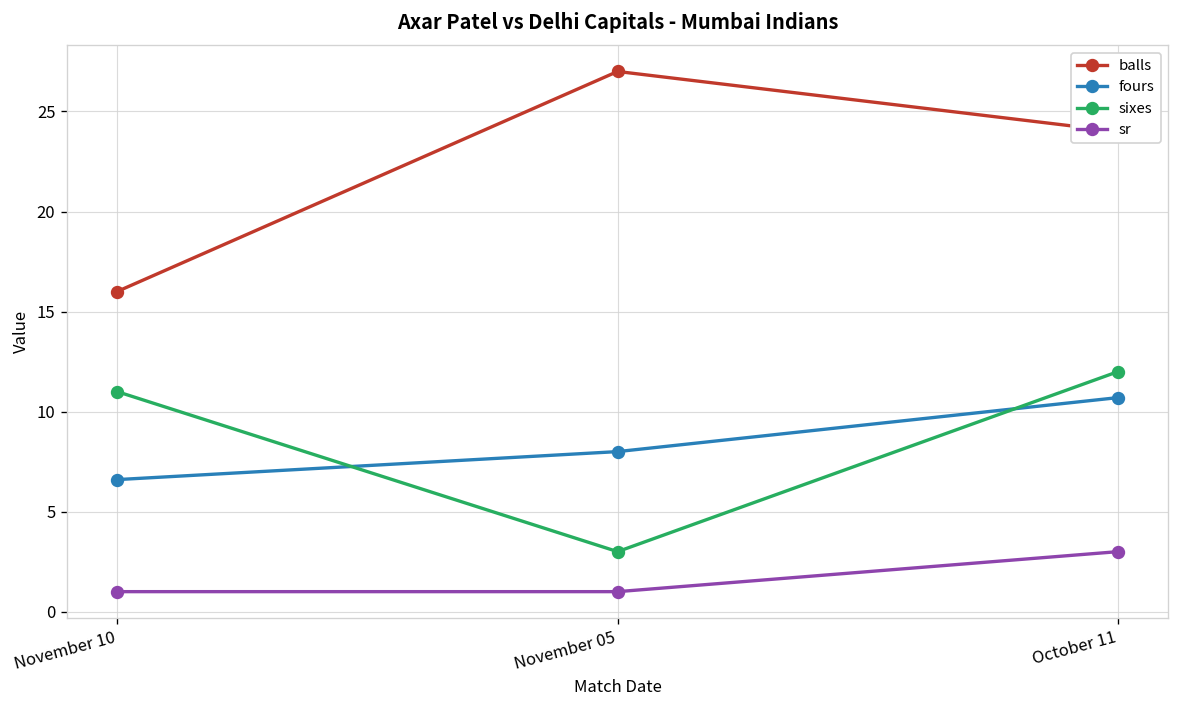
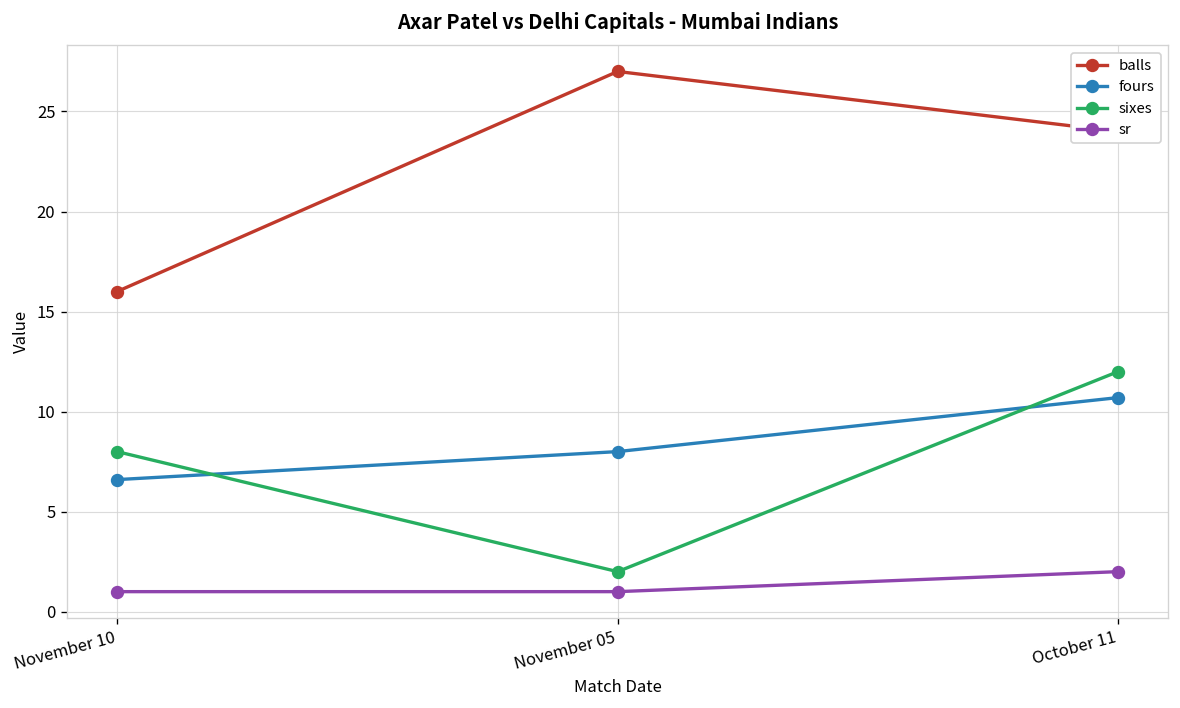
  {
    "balls": {
      "November 10": 16,
      "November 05": 27
    },
    "fours": {
      "November 10": 6.6,
      "November 05": 8,
      "October 11": 10.7
    },
    "sixes": {
-     "November 10": 11,
-     "November 05": 3,
+     "November 10": 8,
+     "November 05": 2,
      "October 11": 12
    },
    "sr": {
      "November 10": 1,
      "November 05": 1,
-     "October 11": 3
+     "October 11": 2
    }
  }
